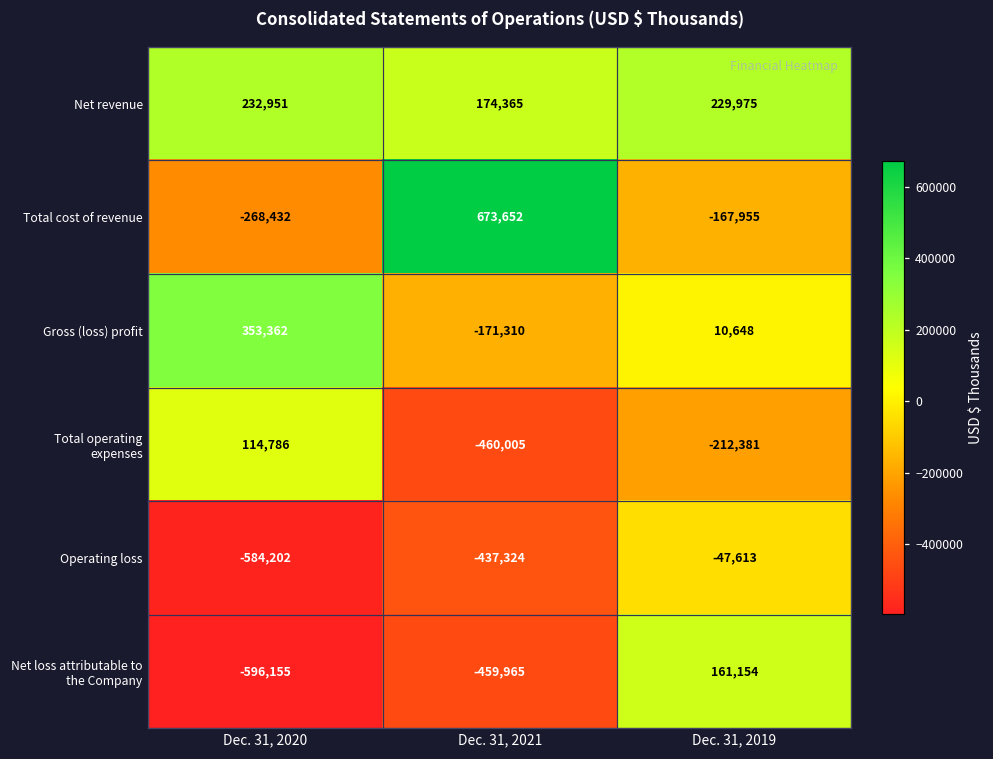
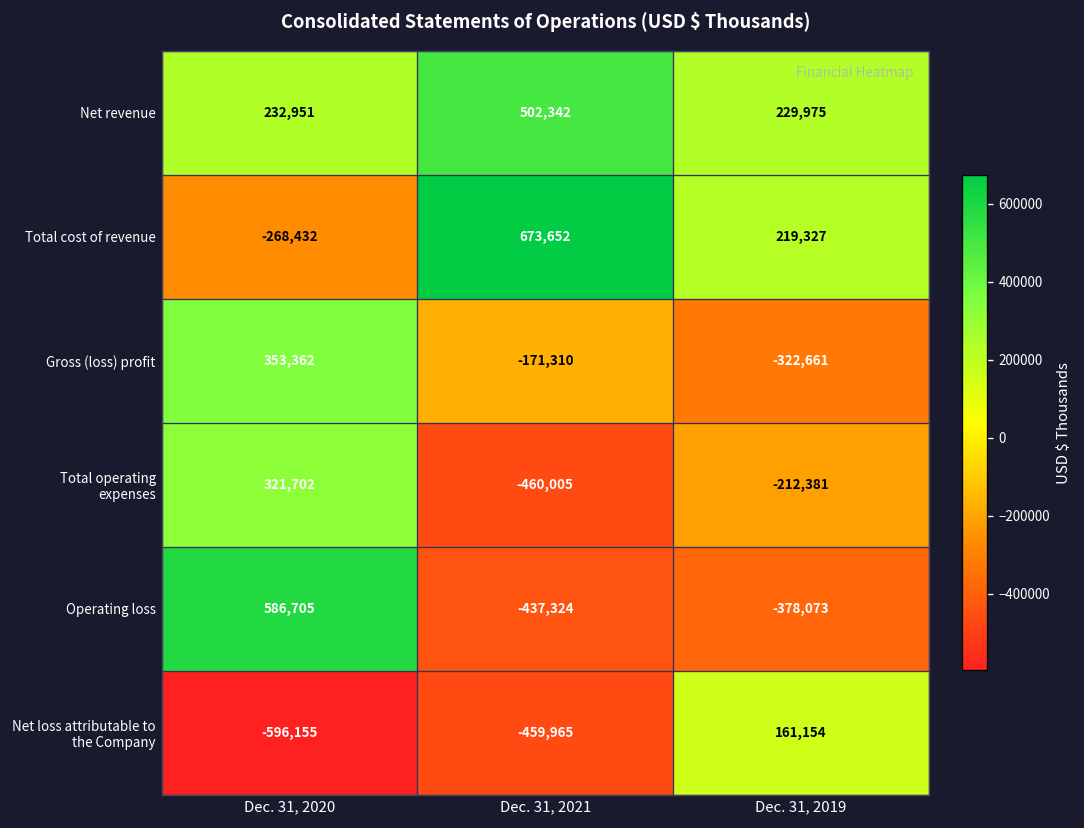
  {
    "Net revenue": {
      "Dec. 31, 2020": "232,951",
-     "Dec. 31, 2021": "174,365"
+     "Dec. 31, 2021": "502,342"
    },
    "Total cost of revenue": {
      "Dec. 31, 2020": "-268,432",
      "Dec. 31, 2021": "673,652",
-     "Dec. 31, 2019": "-167,955"
+     "Dec. 31, 2019": "219,327"
    },
    "Gross (loss) profit": {
      "Dec. 31, 2020": "353,362",
      "Dec. 31, 2021": "-171,310",
-     "Dec. 31, 2019": "10,648"
+     "Dec. 31, 2019": "-322,661"
    },
    "Total operating expenses": {
-     "Dec. 31, 2020": "114,786",
+     "Dec. 31, 2020": "321,702",
      "Dec. 31, 2021": "-460,005",
      "Dec. 31, 2019": "-212,381"
    },
    "Operating loss": {
-     "Dec. 31, 2020": "-584,202",
+     "Dec. 31, 2020": "586,705",
      "Dec. 31, 2021": "-437,324",
-     "Dec. 31, 2019": "-47,613"
+     "Dec. 31, 2019": "-378,073"
    },
    "Net loss attributable to the Company": {
      "Dec. 31, 2020": "-596,155",
      "Dec. 31, 2021": "-459,965",
      "Dec. 31, 2019": "161,154"
    }
  }
